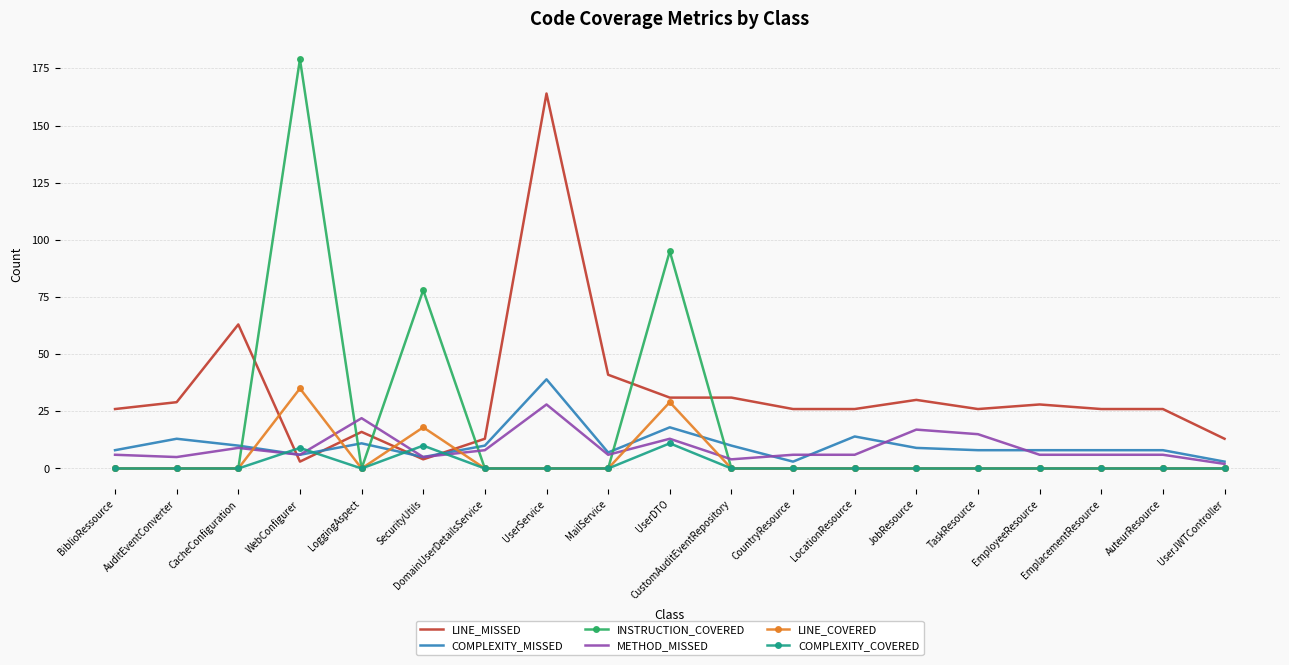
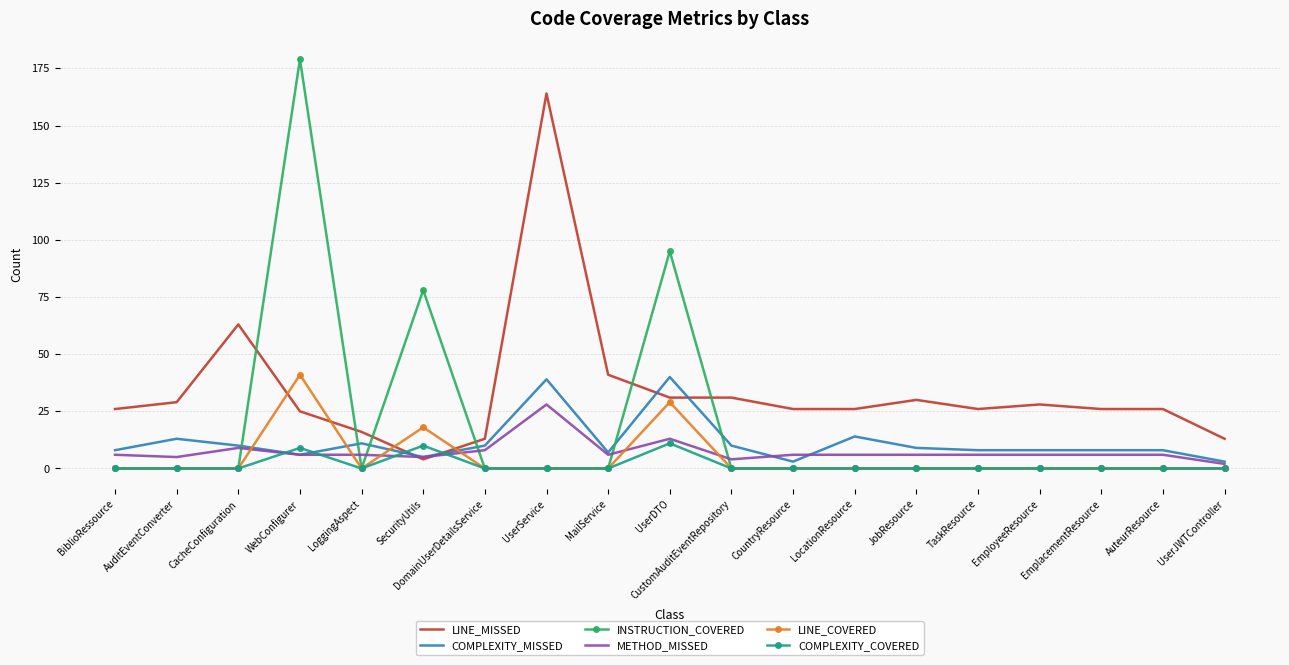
  {
    "LINE_MISSED": {
      "BiblioRessource": 26,
      "AuditEventConverter": 29,
      "CacheConfiguration": 63,
-     "WebConfigurer": 3,
+     "WebConfigurer": 25,
      "LoggingAspect": 16,
      "DomainUserDetailsService": 13,
      "UserService": 164,
      "MailService": 41,
      "UserDTO": 31,
      "CustomAuditEventRepository": 31,
      "CountryResource": 26,
      "LocationResource": 26,
      "JobResource": 30,
      "TaskResource": 26,
      "EmployeeResource": 28,
      "EmplacementResource": 26,
      "AuteurResource": 26,
      "UserJWTController": 13
    },
    "COMPLEXITY_MISSED": {
      "BiblioRessource": 8,
      "AuditEventConverter": 13,
      "LoggingAspect": 11,
      "DomainUserDetailsService": 10,
      "UserService": 39,
-     "UserDTO": 18,
+     "UserDTO": 40,
      "CustomAuditEventRepository": 10,
      "CountryResource": 3,
      "LocationResource": 14,
      "JobResource": 9,
      "TaskResource": 8,
      "EmployeeResource": 8,
      "EmplacementResource": 8,
      "AuteurResource": 8
    },
    "METHOD_MISSED": {
      "BiblioRessource": 6,
      "AuditEventConverter": 5,
-     "LoggingAspect": 22,
+     "LoggingAspect": 6,
      "DomainUserDetailsService": 8,
      "UserService": 28,
      "UserDTO": 13,
      "CustomAuditEventRepository": 4,
      "CountryResource": 6,
      "LocationResource": 6,
-     "JobResource": 17,
-     "TaskResource": 15,
+     "JobResource": 6,
+     "TaskResource": 6,
      "EmployeeResource": 6,
      "EmplacementResource": 6,
      "AuteurResource": 6
    },
    "LINE_COVERED": {
-     "WebConfigurer": 35,
+     "WebConfigurer": 41,
      "SecurityUtils": 18,
      "UserDTO": 29
    }
  }
